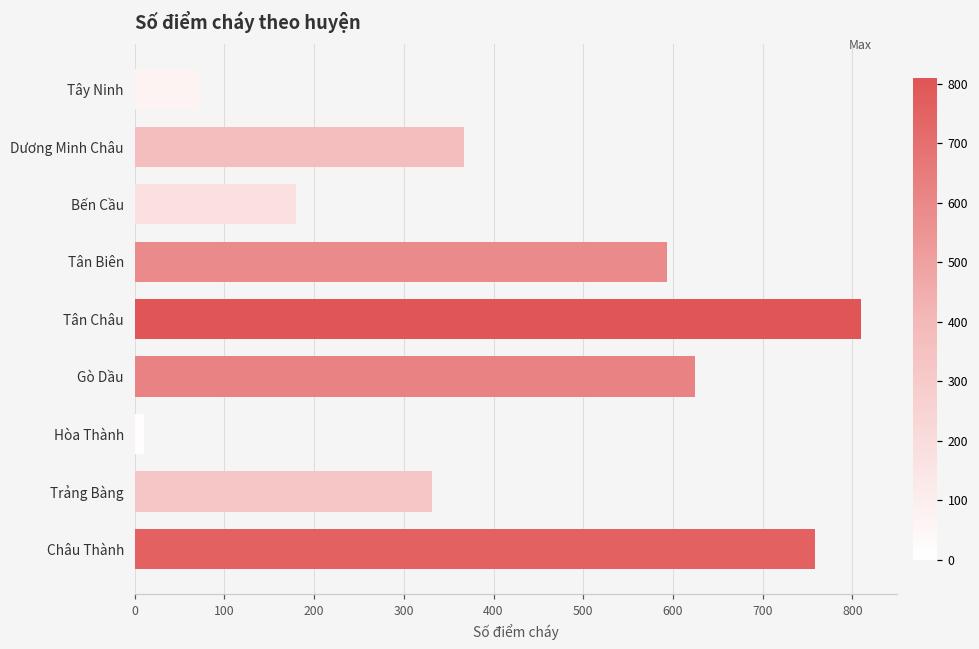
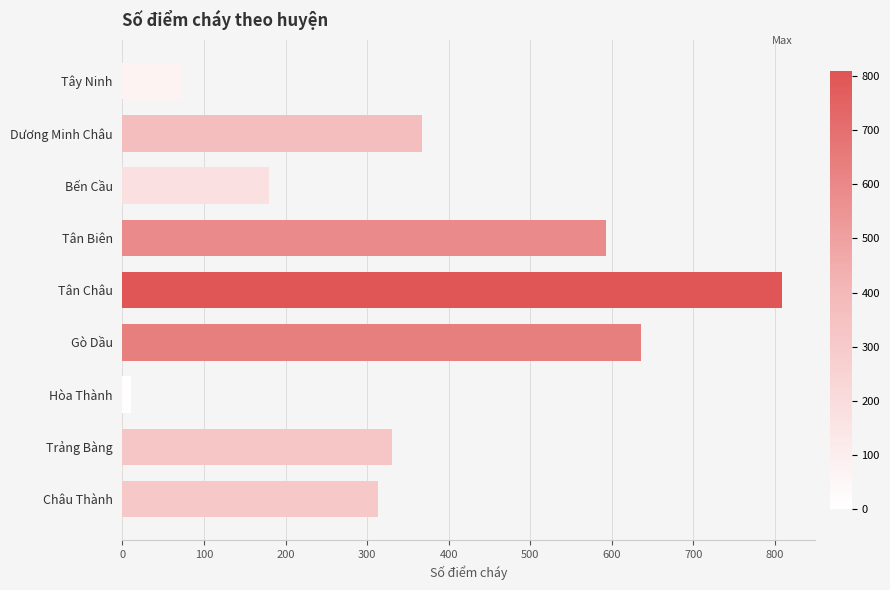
  {
    "Tây Ninh": 70,
    "Dương Minh Châu": 370,
    "Bến Cầu": 180,
    "Tân Biên": 590,
    "Tân Châu": 810,
-   "Gò Dầu": 630,
+   "Gò Dầu": 640,
    "Hòa Thành": 10,
    "Trảng Bàng": 330,
-   "Châu Thành": 760
+   "Châu Thành": 310
  }
